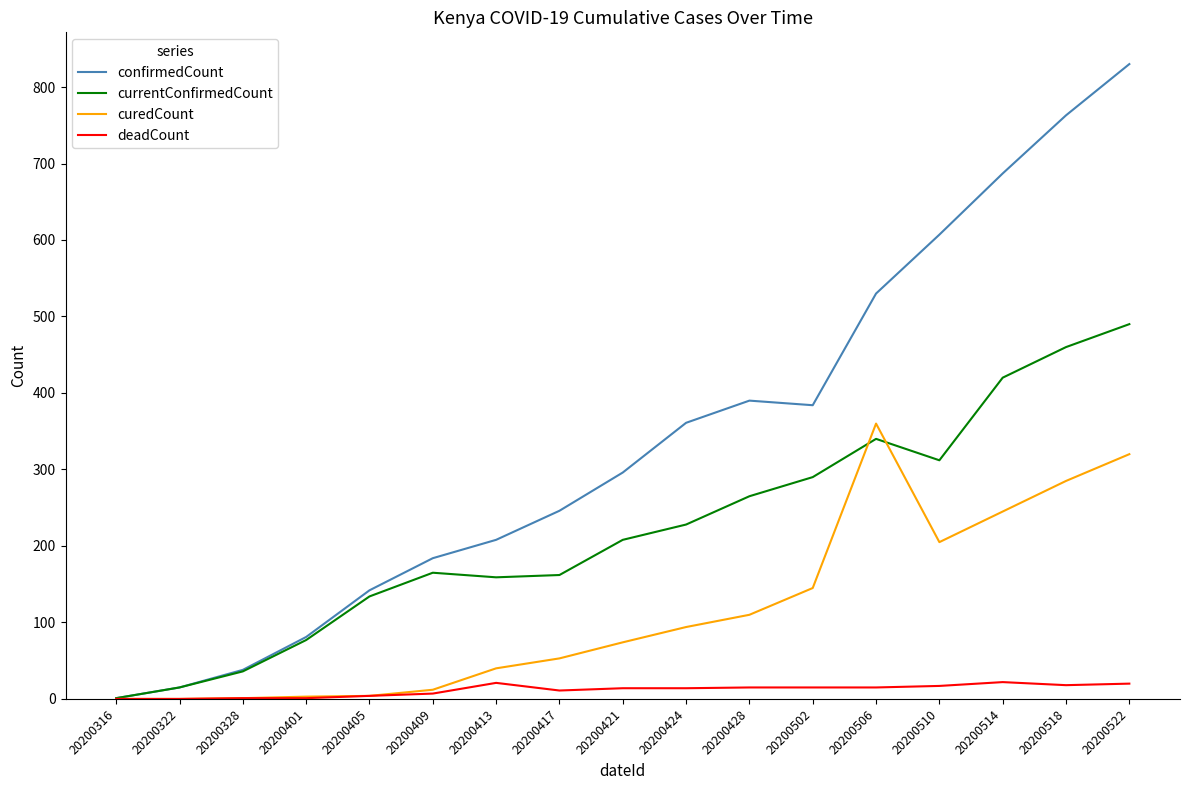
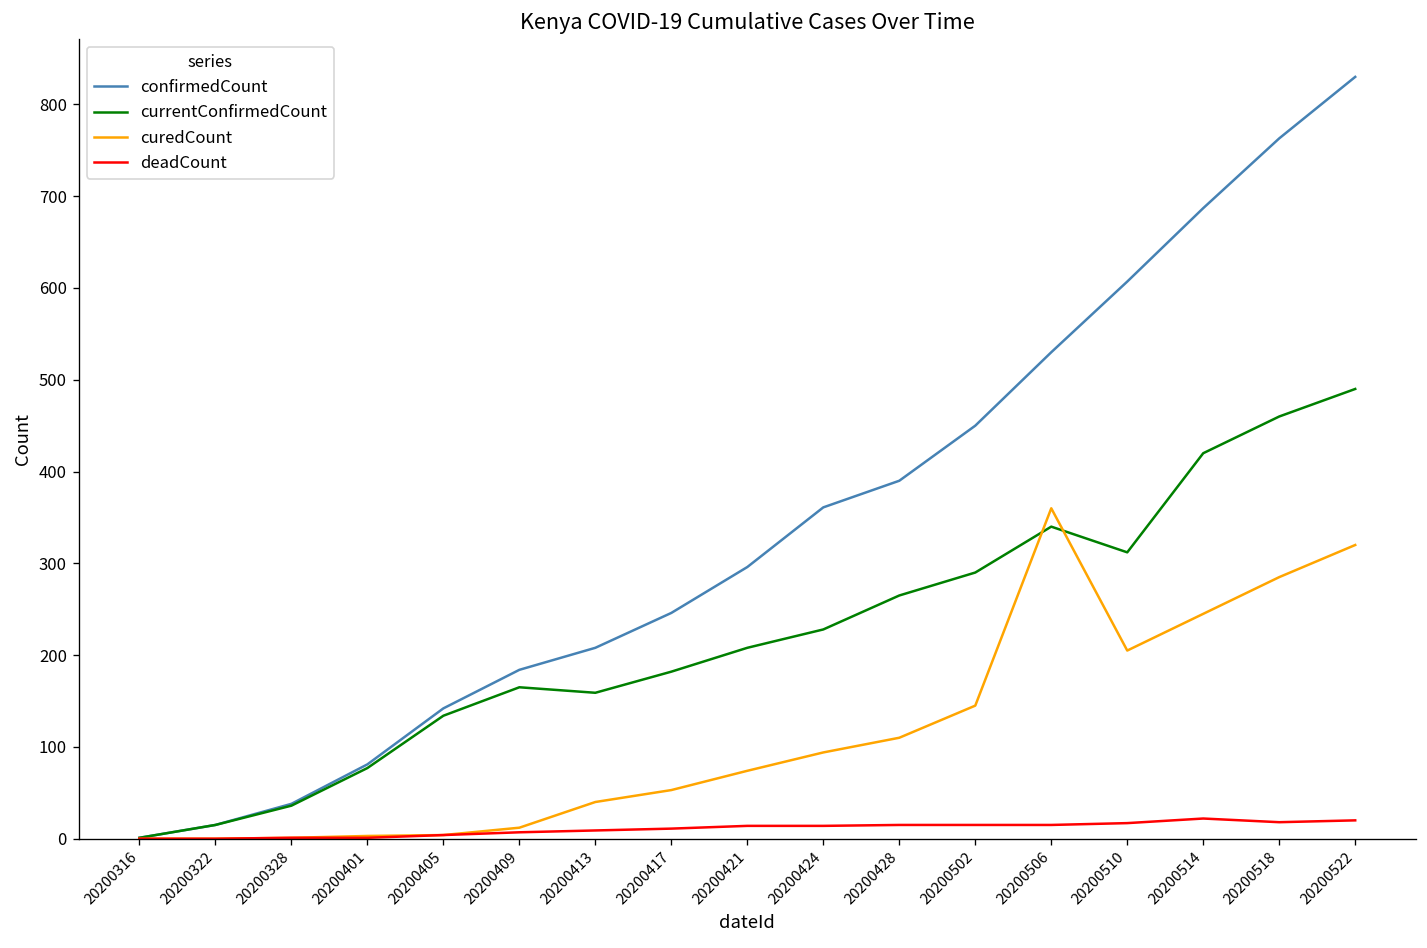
  {
    "confirmedCount": {
      "20200401": 80,
      "20200405": 140,
      "20200409": 180,
      "20200413": 210,
      "20200417": 250,
      "20200421": 300,
      "20200424": 360,
      "20200428": 390,
-     "20200502": 380,
+     "20200502": 450,
      "20200506": 530,
      "20200510": 610,
      "20200514": 690,
      "20200518": 760,
      "20200522": 830
    },
    "currentConfirmedCount": {
      "20200401": 80,
      "20200405": 130,
      "20200409": 170,
      "20200413": 160,
-     "20200417": 160,
+     "20200417": 180,
      "20200421": 210,
      "20200424": 230,
      "20200428": 270,
      "20200502": 290,
      "20200506": 340,
      "20200510": 310,
      "20200514": 420,
      "20200518": 460,
      "20200522": 490
    },
    "curedCount": {
      "20200409": 10,
      "20200413": 40,
      "20200417": 50,
      "20200421": 70,
      "20200424": 90,
      "20200428": 110,
      "20200502": 150,
      "20200506": 360,
      "20200510": 210,
      "20200514": 250,
      "20200518": 290,
      "20200522": 320
    },
    "deadCount": {
      "20200409": 10,
-     "20200413": 20,
+     "20200413": 10,
      "20200417": 10,
      "20200421": 10,
      "20200424": 10,
      "20200428": 20,
      "20200502": 20,
      "20200506": 20,
      "20200510": 20,
      "20200514": 20,
      "20200518": 20,
      "20200522": 20
    }
  }
